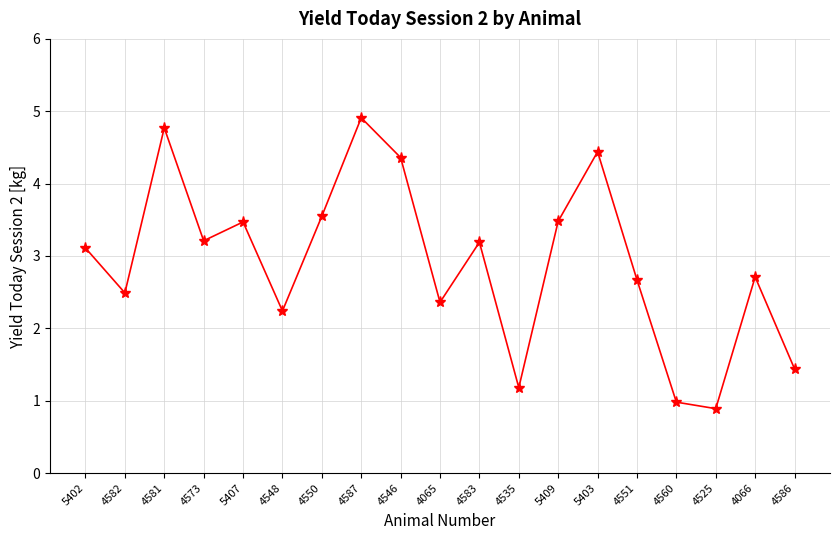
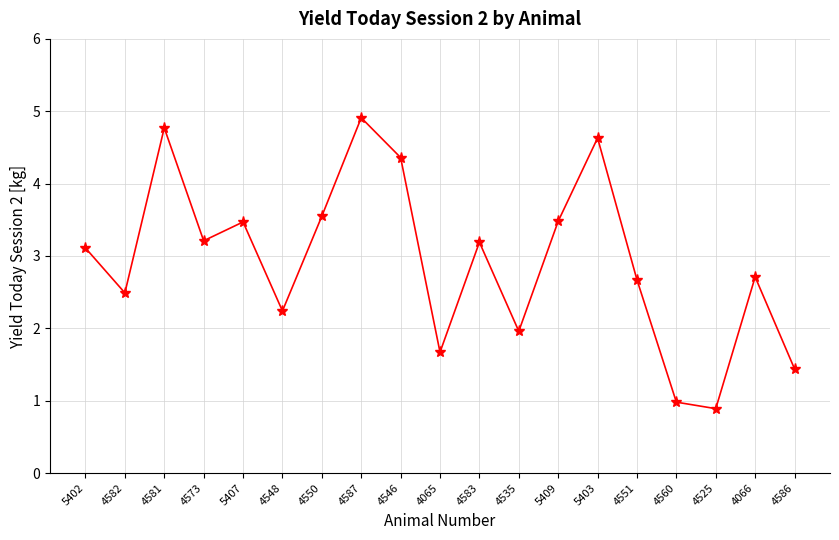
  {
    "5402": 3.1,
    "4582": 2.5,
    "4581": 4.8,
    "4573": 3.2,
    "5407": 3.5,
    "4548": 2.2,
    "4550": 3.6,
    "4587": 4.9,
    "4546": 4.4,
-   "4065": 2.4,
+   "4065": 1.7,
    "4583": 3.2,
-   "4535": 1.2,
+   "4535": 2.0,
    "5409": 3.5,
-   "5403": 4.4,
+   "5403": 4.6,
    "4551": 2.7,
    "4560": 1.0,
    "4525": 0.9,
    "4066": 2.7,
    "4586": 1.4
  }
